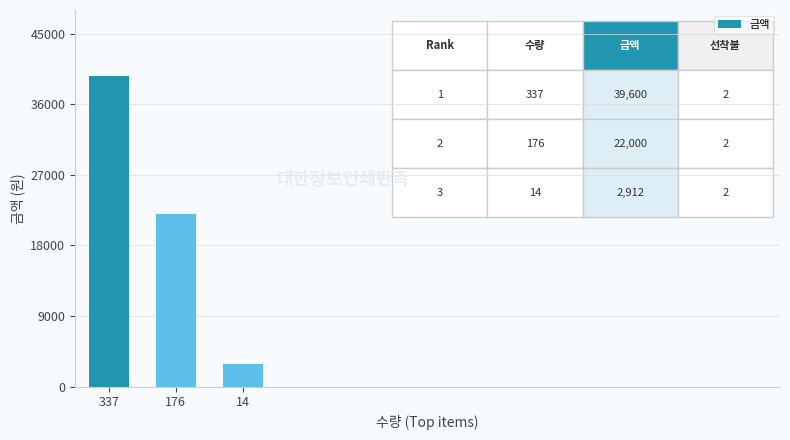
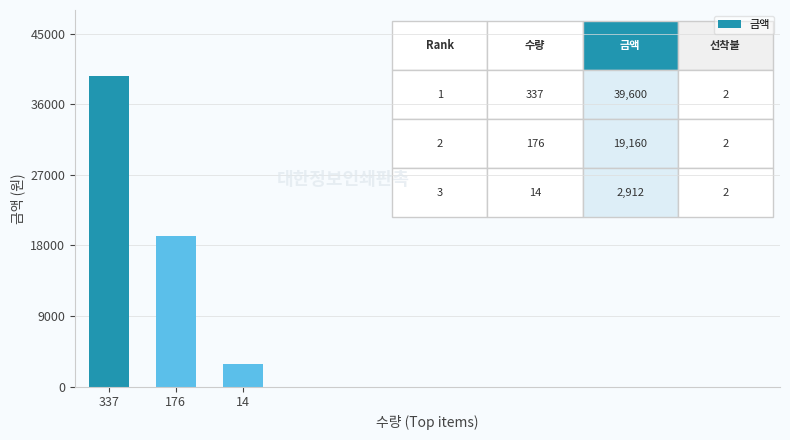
  {
-   "176": "22,000"
+   "176": "19,160"
  }
